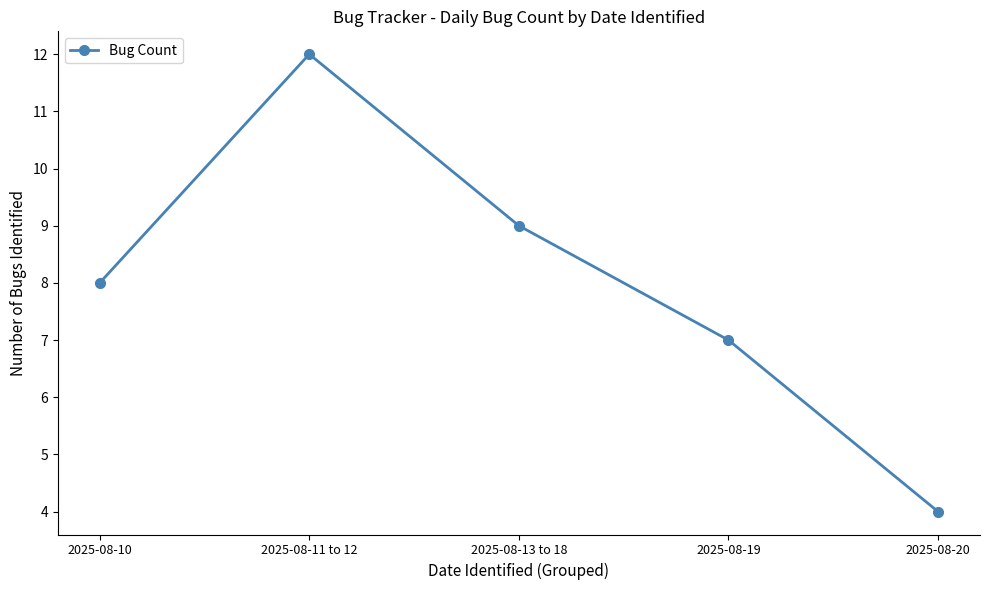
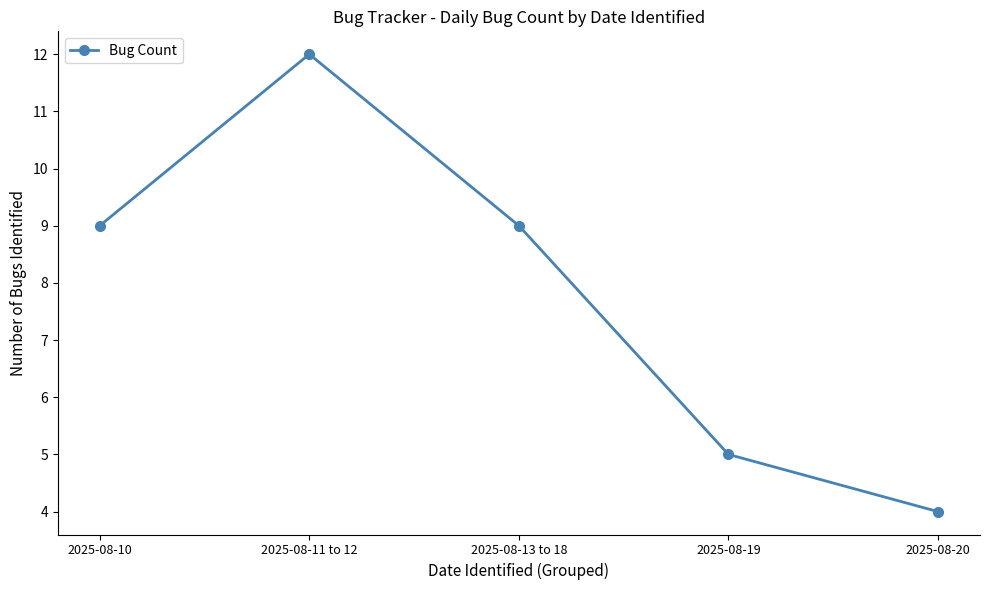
  {
-   "2025-08-10": 8,
+   "2025-08-10": 9,
    "2025-08-11 to 12": 12,
    "2025-08-13 to 18": 9,
-   "2025-08-19": 7,
+   "2025-08-19": 5,
    "2025-08-20": 4
  }
